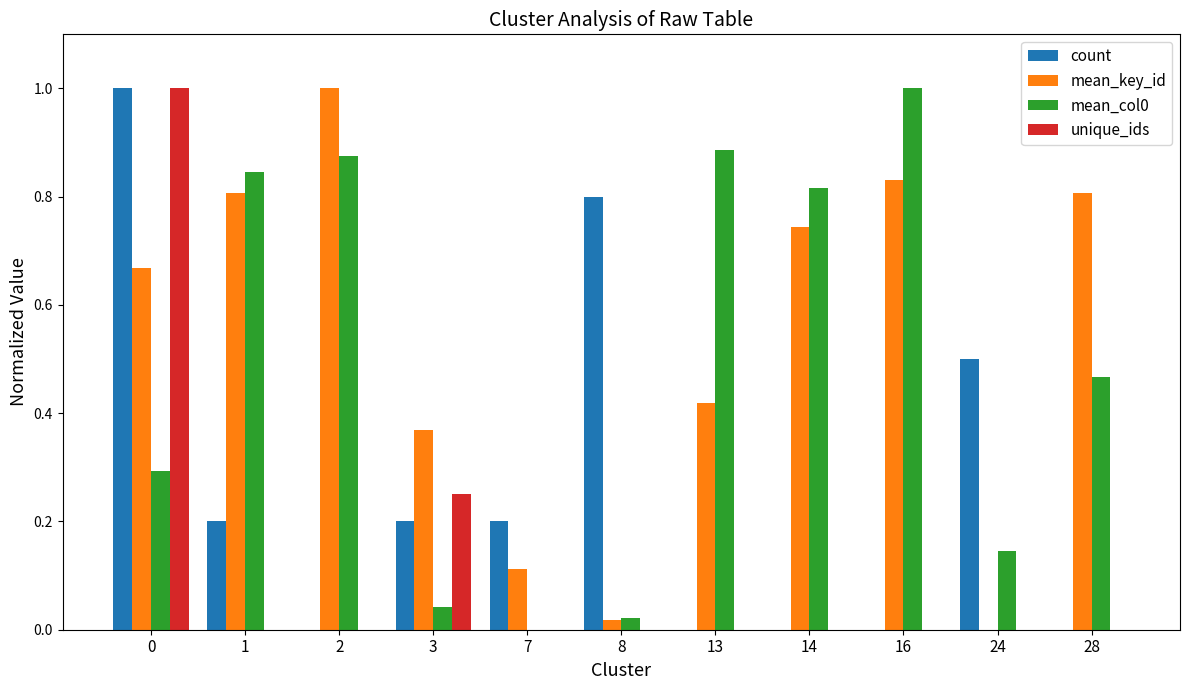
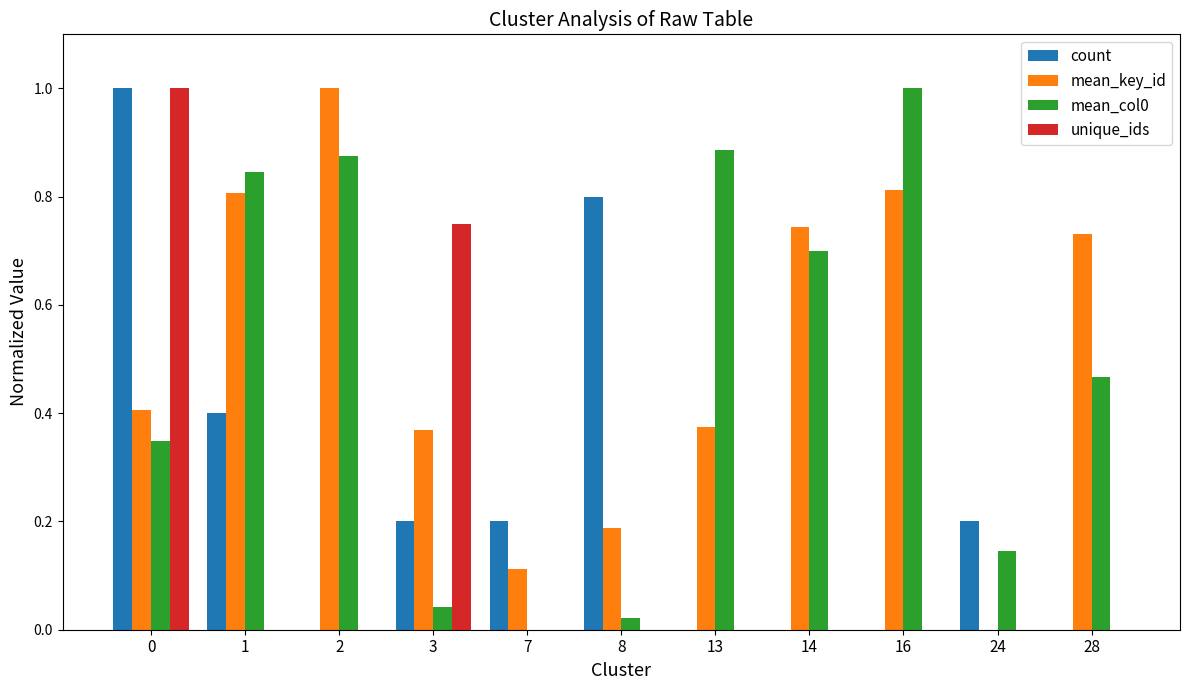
  {
    "count": {
      "0": 1.00,
-     "1": 0.20,
+     "1": 0.40,
      "2": 0.00,
      "3": 0.20,
      "7": 0.20,
      "8": 0.80,
      "13": 0.00,
      "14": 0.00,
      "16": 0.00,
-     "24": 0.50,
+     "24": 0.20,
      "28": 0.00
    },
    "mean_key_id": {
-     "0": 0.67,
+     "0": 0.41,
      "1": 0.81,
      "2": 1.00,
      "3": 0.37,
      "7": 0.11,
-     "8": 0.02,
-     "13": 0.42,
+     "8": 0.19,
+     "13": 0.38,
      "14": 0.74,
-     "16": 0.83,
+     "16": 0.81,
      "24": 0.00,
-     "28": 0.81
+     "28": 0.73
    },
    "mean_col0": {
-     "0": 0.29,
+     "0": 0.35,
      "1": 0.84,
      "2": 0.88,
      "3": 0.04,
      "7": 0.00,
      "8": 0.02,
      "13": 0.89,
-     "14": 0.82,
+     "14": 0.70,
      "16": 1.00,
      "24": 0.14,
      "28": 0.47
    },
    "unique_ids": {
      "0": 1.00,
      "1": 0.00,
      "2": 0.00,
-     "3": 0.25,
+     "3": 0.75,
      "7": 0.00,
      "8": 0.00,
      "13": 0.00,
      "14": 0.00,
      "16": 0.00,
      "24": 0.00,
      "28": 0.00
    }
  }
